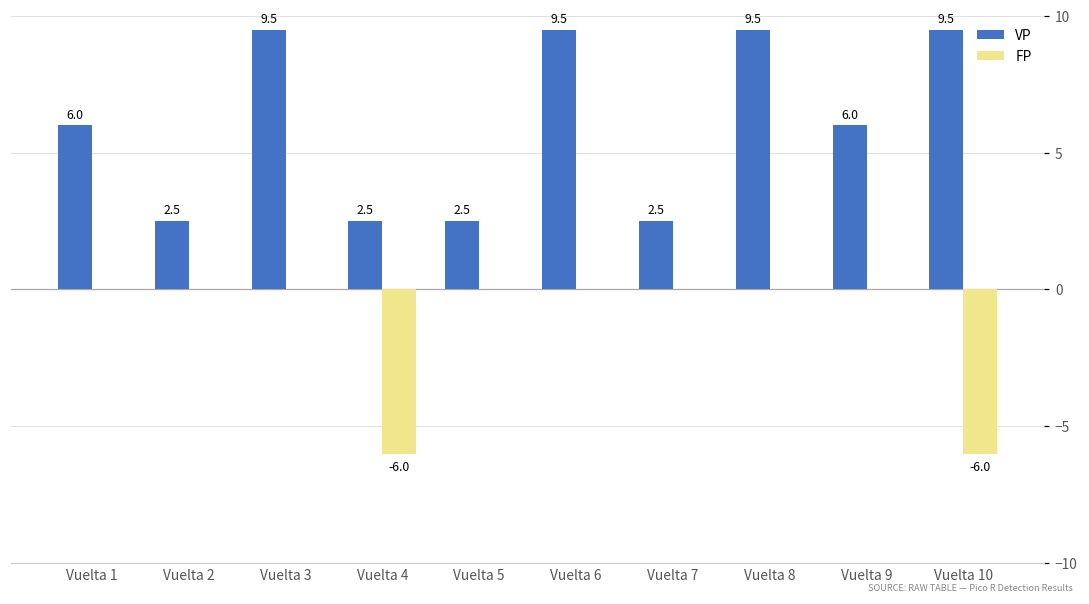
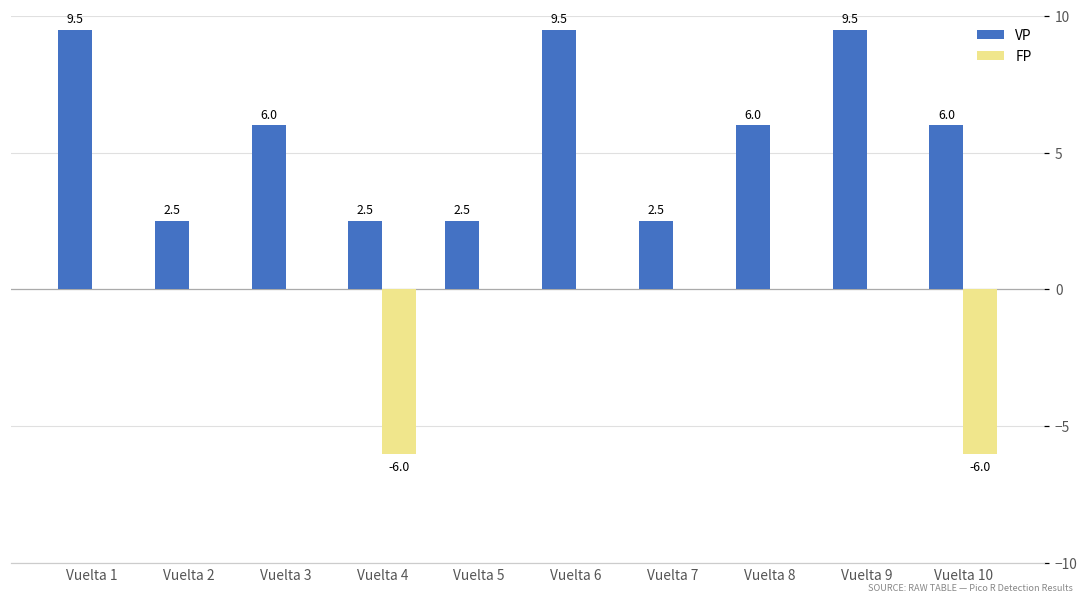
  {
    "VP": {
-     "Vuelta 1": 6.0,
+     "Vuelta 1": 9.5,
      "Vuelta 2": 2.5,
-     "Vuelta 3": 9.5,
+     "Vuelta 3": 6.0,
      "Vuelta 4": 2.5,
      "Vuelta 5": 2.5,
      "Vuelta 6": 9.5,
      "Vuelta 7": 2.5,
-     "Vuelta 8": 9.5,
-     "Vuelta 9": 6.0,
-     "Vuelta 10": 9.5
+     "Vuelta 8": 6.0,
+     "Vuelta 9": 9.5,
+     "Vuelta 10": 6.0
    },
    "FP": {
      "Vuelta 4": -6.0,
      "Vuelta 10": -6.0
    }
  }
